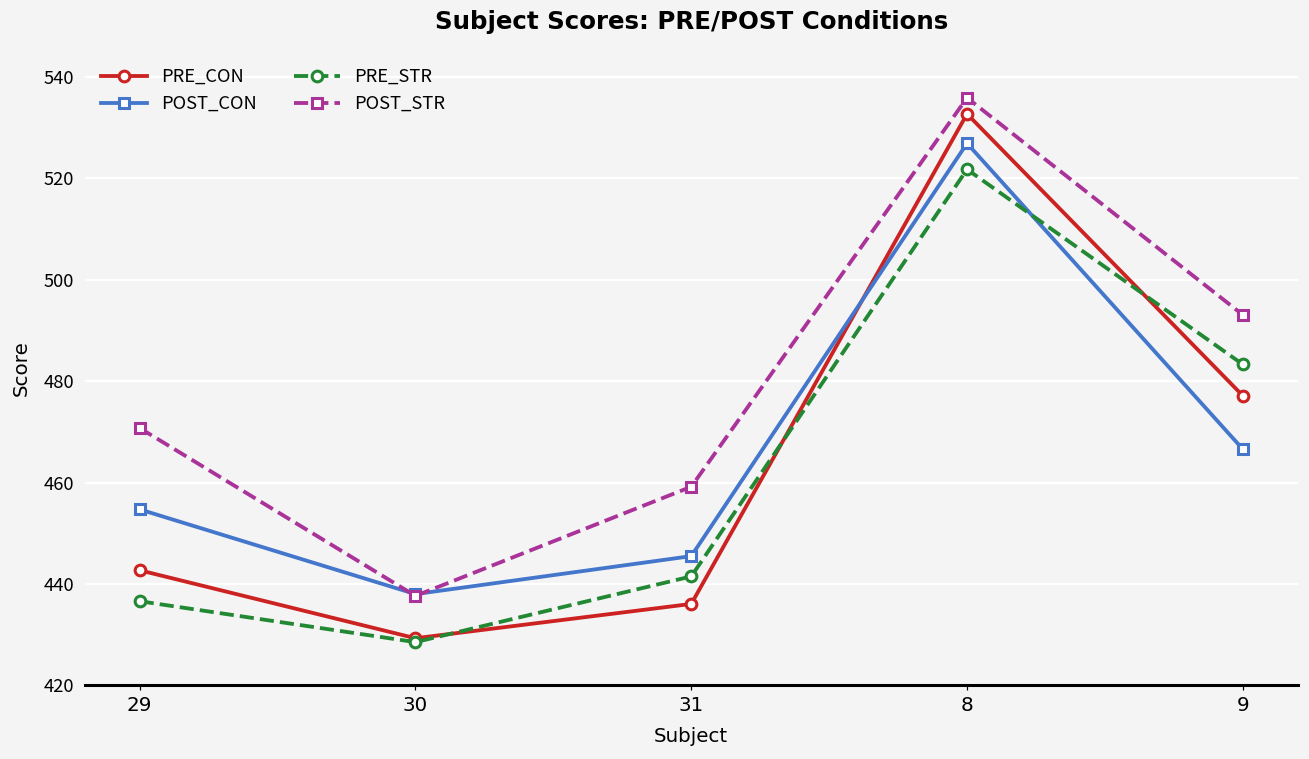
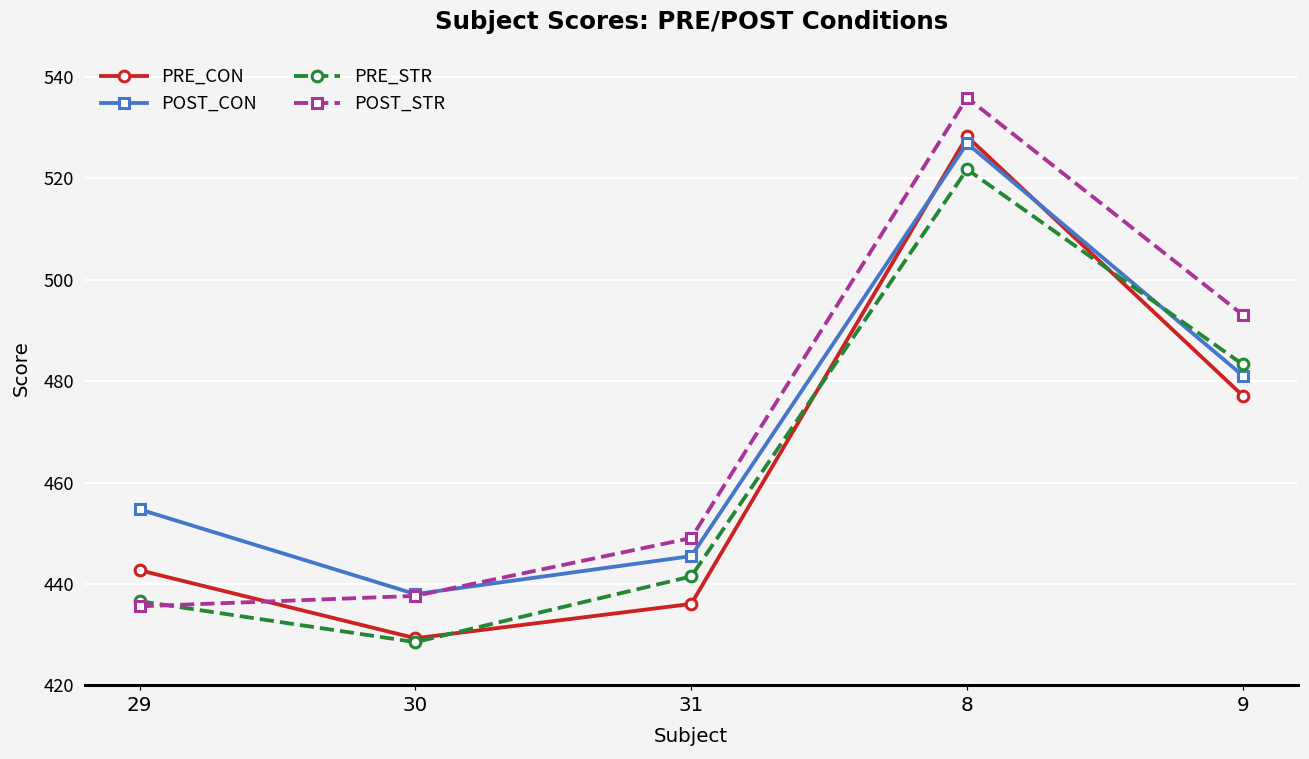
  {
    "PRE_CON": {
      "29": 443,
      "30": 429,
      "31": 436,
-     "8": 533,
+     "8": 528,
      "9": 477
    },
    "POST_CON": {
      "29": 455,
      "31": 446,
      "8": 527,
-     "9": 467
+     "9": 481
    },
    "PRE_STR": {
      "29": 437,
      "30": 429,
      "31": 442,
      "8": 522,
      "9": 483
    },
    "POST_STR": {
-     "29": 471,
-     "31": 459,
+     "29": 436,
+     "31": 449,
      "8": 536,
      "9": 493
    }
  }
